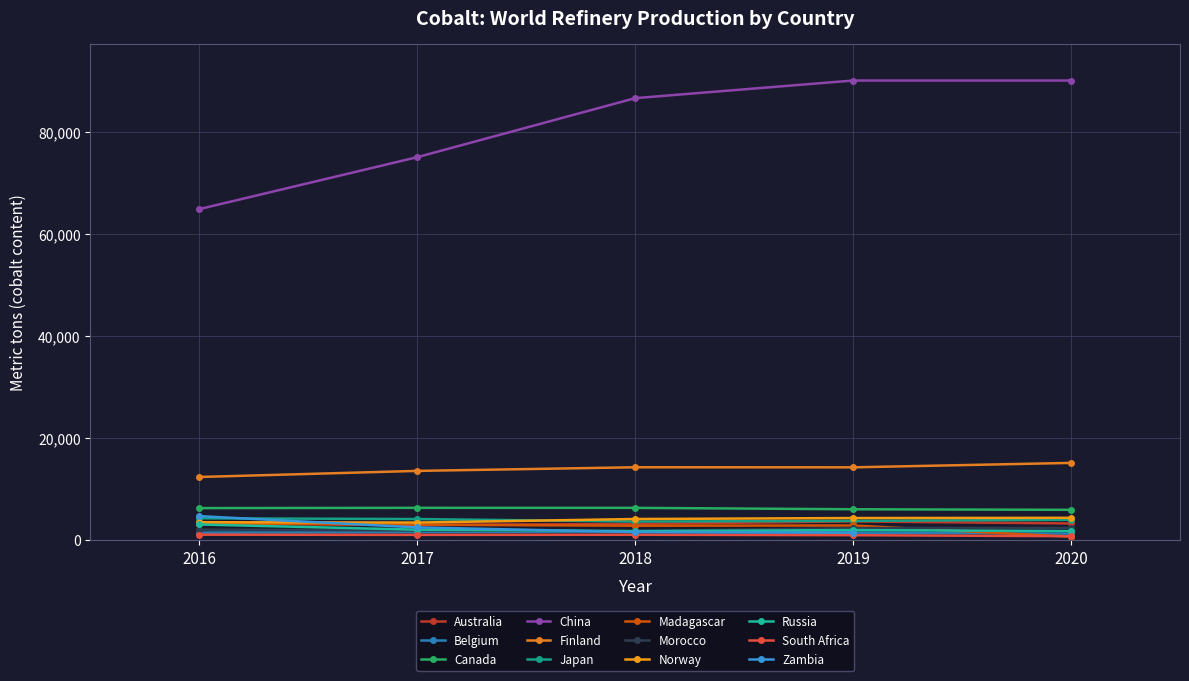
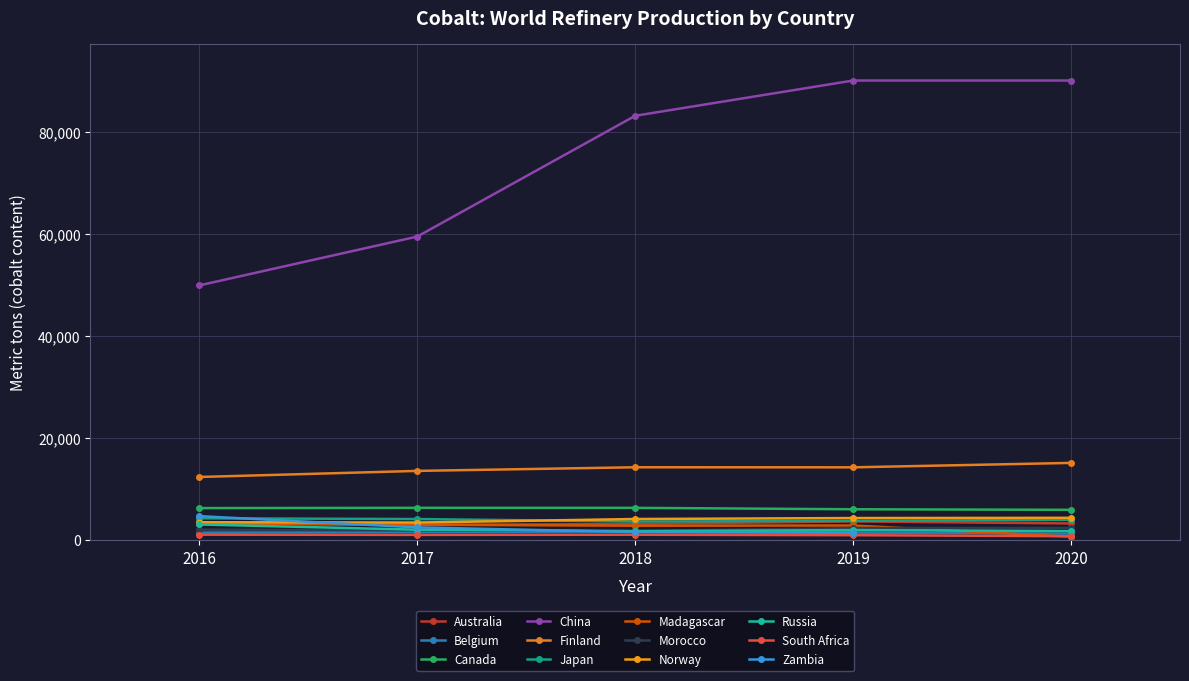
  {
    "China": {
-     "2016": "65,000",
-     "2017": "75,000",
-     "2018": "87,000",
+     "2016": "50,000",
+     "2017": "59,000",
+     "2018": "83,000",
      "2019": "90,000",
      "2020": "90,000"
    },
    "Morocco": {
      "2016": "2,000",
      "2020": "2,000"
    }
  }
